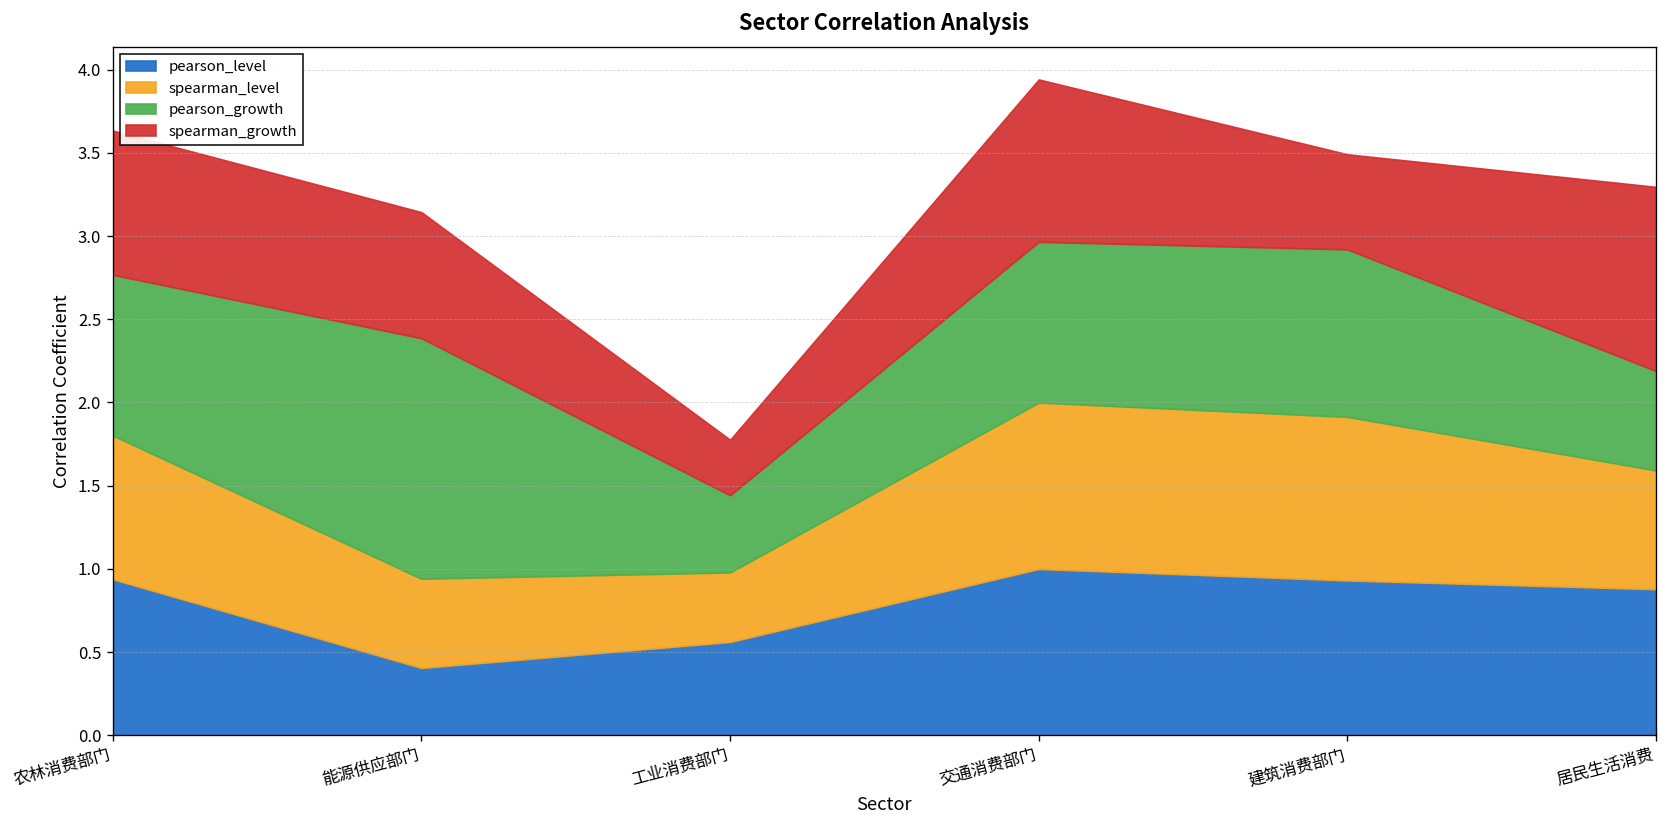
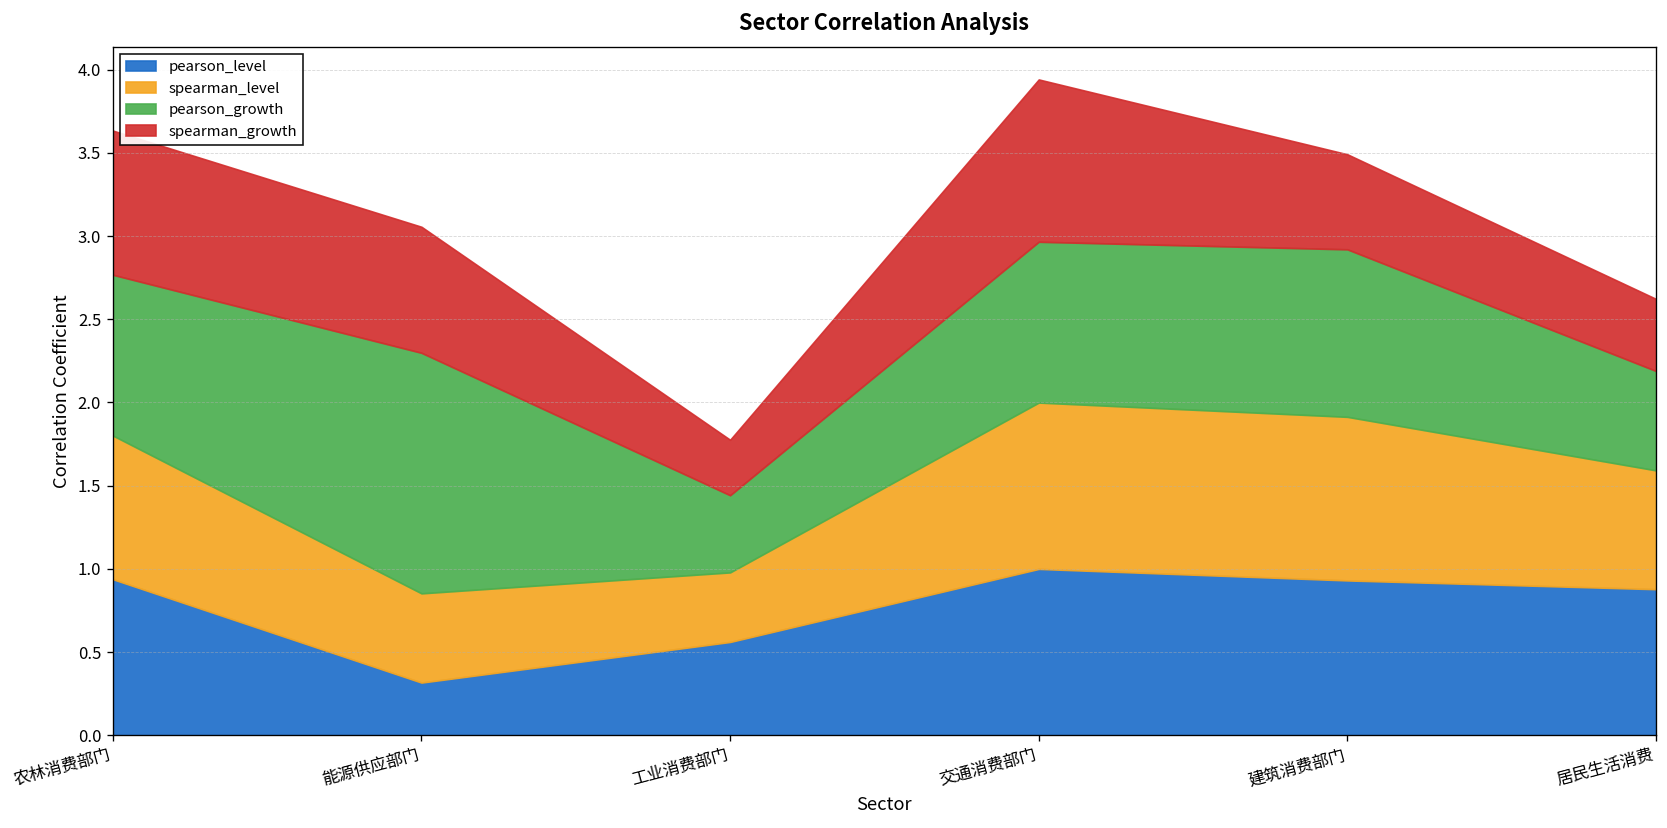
  {
    "pearson_level": {
      "农林消费部门": 0.94,
-     "能源供应部门": 0.40,
+     "能源供应部门": 0.32,
      "工业消费部门": 0.56,
      "交通消费部门": 1.00,
      "建筑消费部门": 0.93,
      "居民生活消费": 0.88
    },
    "spearman_level": {
      "农林消费部门": 0.86,
      "能源供应部门": 0.54,
      "工业消费部门": 0.42,
      "交通消费部门": 1.00,
      "建筑消费部门": 0.98,
      "居民生活消费": 0.71
    },
    "pearson_growth": {
      "农林消费部门": 0.97,
      "能源供应部门": 1.45,
      "工业消费部门": 0.46,
      "交通消费部门": 0.97,
      "建筑消费部门": 1.01,
      "居民生活消费": 0.60
    },
    "spearman_growth": {
      "农林消费部门": 0.87,
      "能源供应部门": 0.76,
      "工业消费部门": 0.33,
      "交通消费部门": 0.98,
      "建筑消费部门": 0.57,
-     "居民生活消费": 1.11
+     "居民生活消费": 0.43
    }
  }
